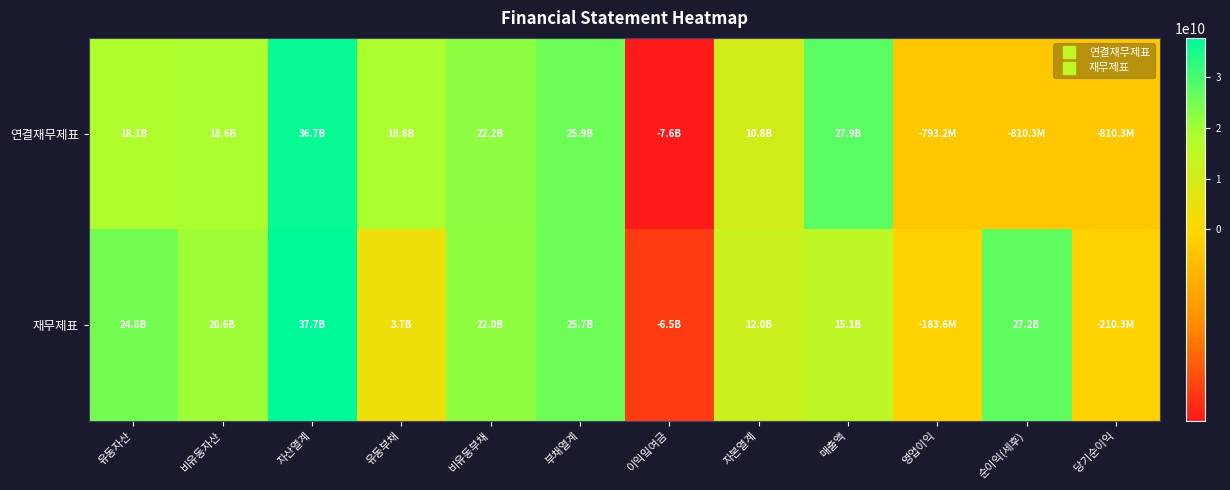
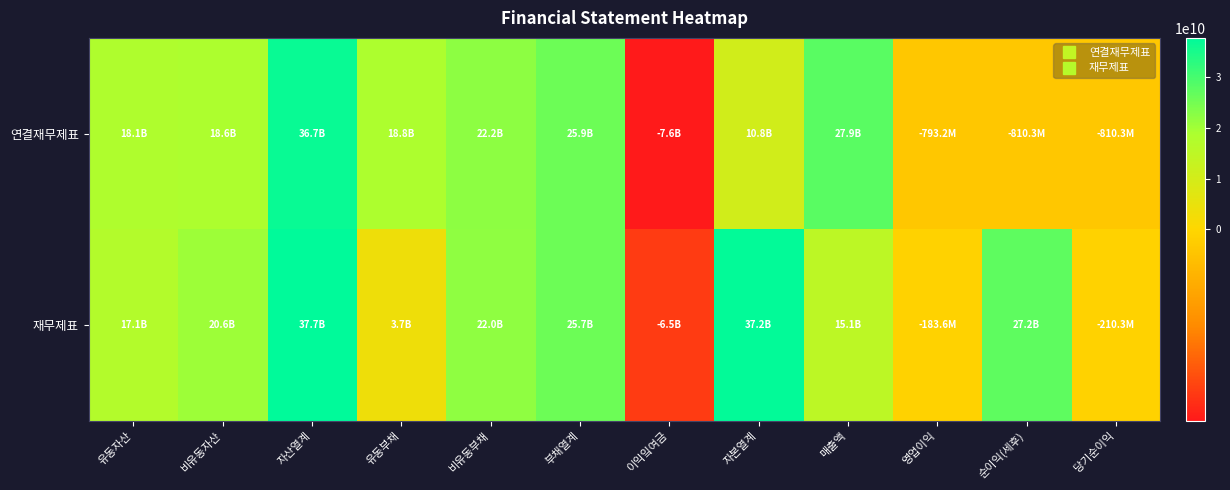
  {
    "연결재무제표": {
      "유동자산": "18.1B",
      "비유동자산": "18.6B",
      "자산열계": "36.7B",
      "유동부채": "18.8B",
      "비유동부채": "22.2B",
      "부채열계": "25.9B",
      "이익잌여금": "-7.6B",
      "자본열계": "10.8B",
      "매출액": "27.9B",
      "영업이익": "-793.2M",
      "순이익(세후)": "-810.3M",
      "당기순이익": "-810.3M"
    },
    "재무제표": {
-     "유동자산": "24.8B",
+     "유동자산": "17.1B",
      "비유동자산": "20.6B",
      "자산열계": "37.7B",
      "유동부채": "3.7B",
      "비유동부채": "22.0B",
      "부채열계": "25.7B",
      "이익잌여금": "-6.5B",
-     "자본열계": "12.0B",
+     "자본열계": "37.2B",
      "매출액": "15.1B",
      "영업이익": "-183.6M",
      "순이익(세후)": "27.2B",
      "당기순이익": "-210.3M"
    }
  }
